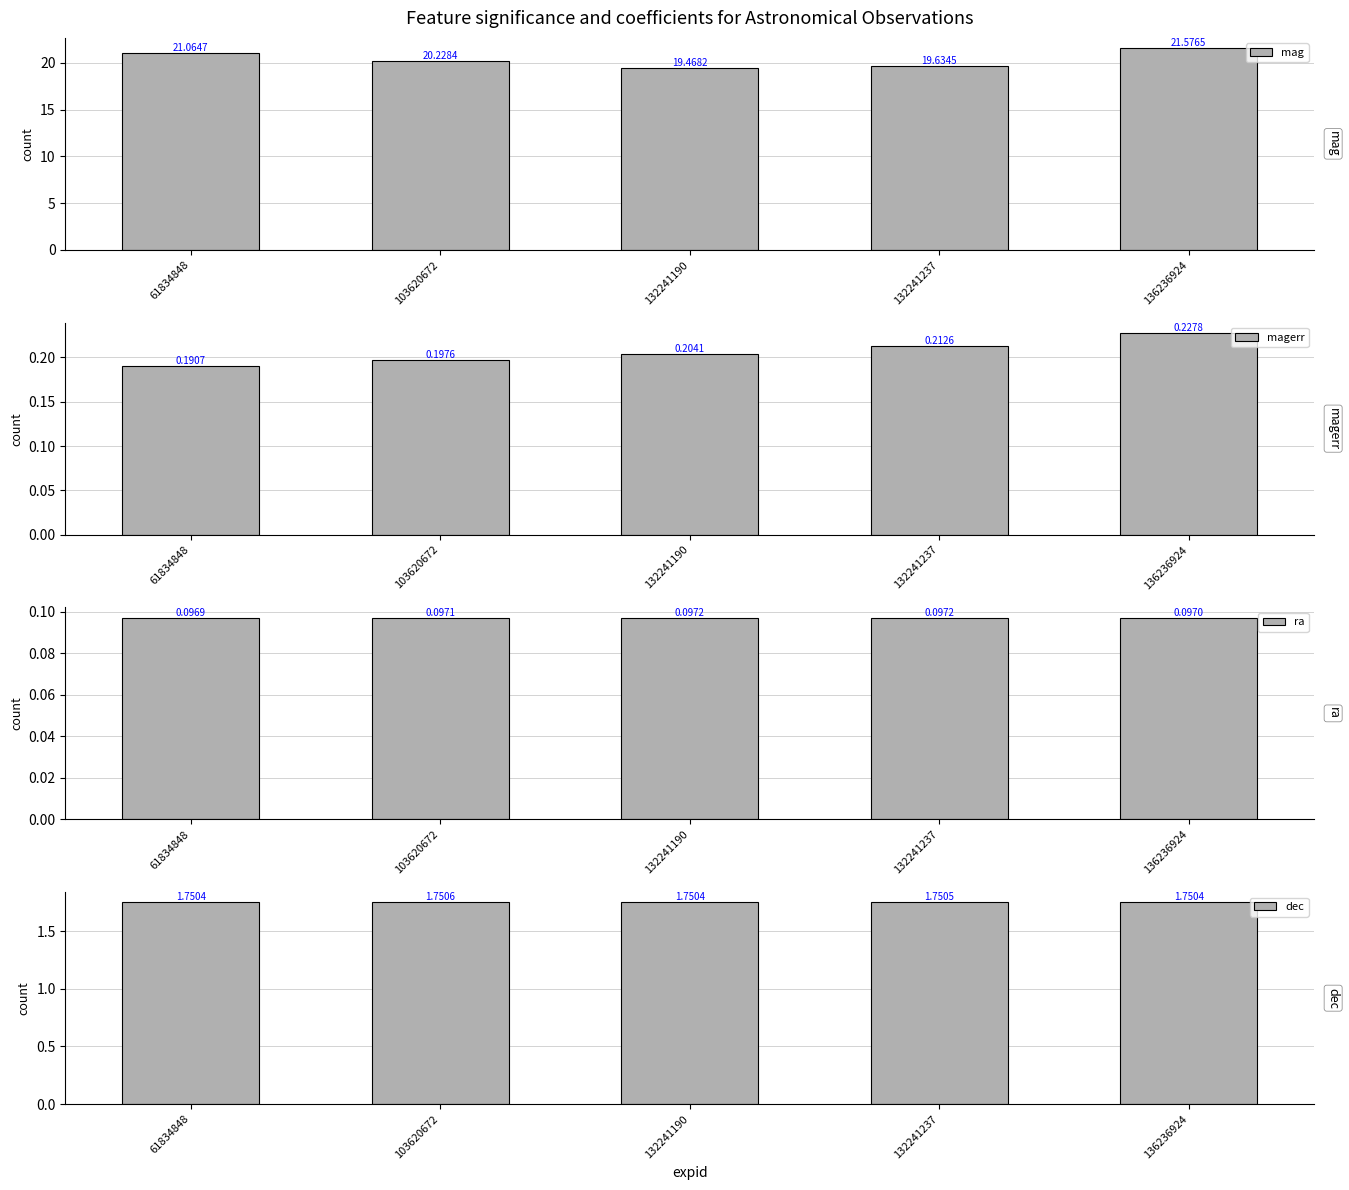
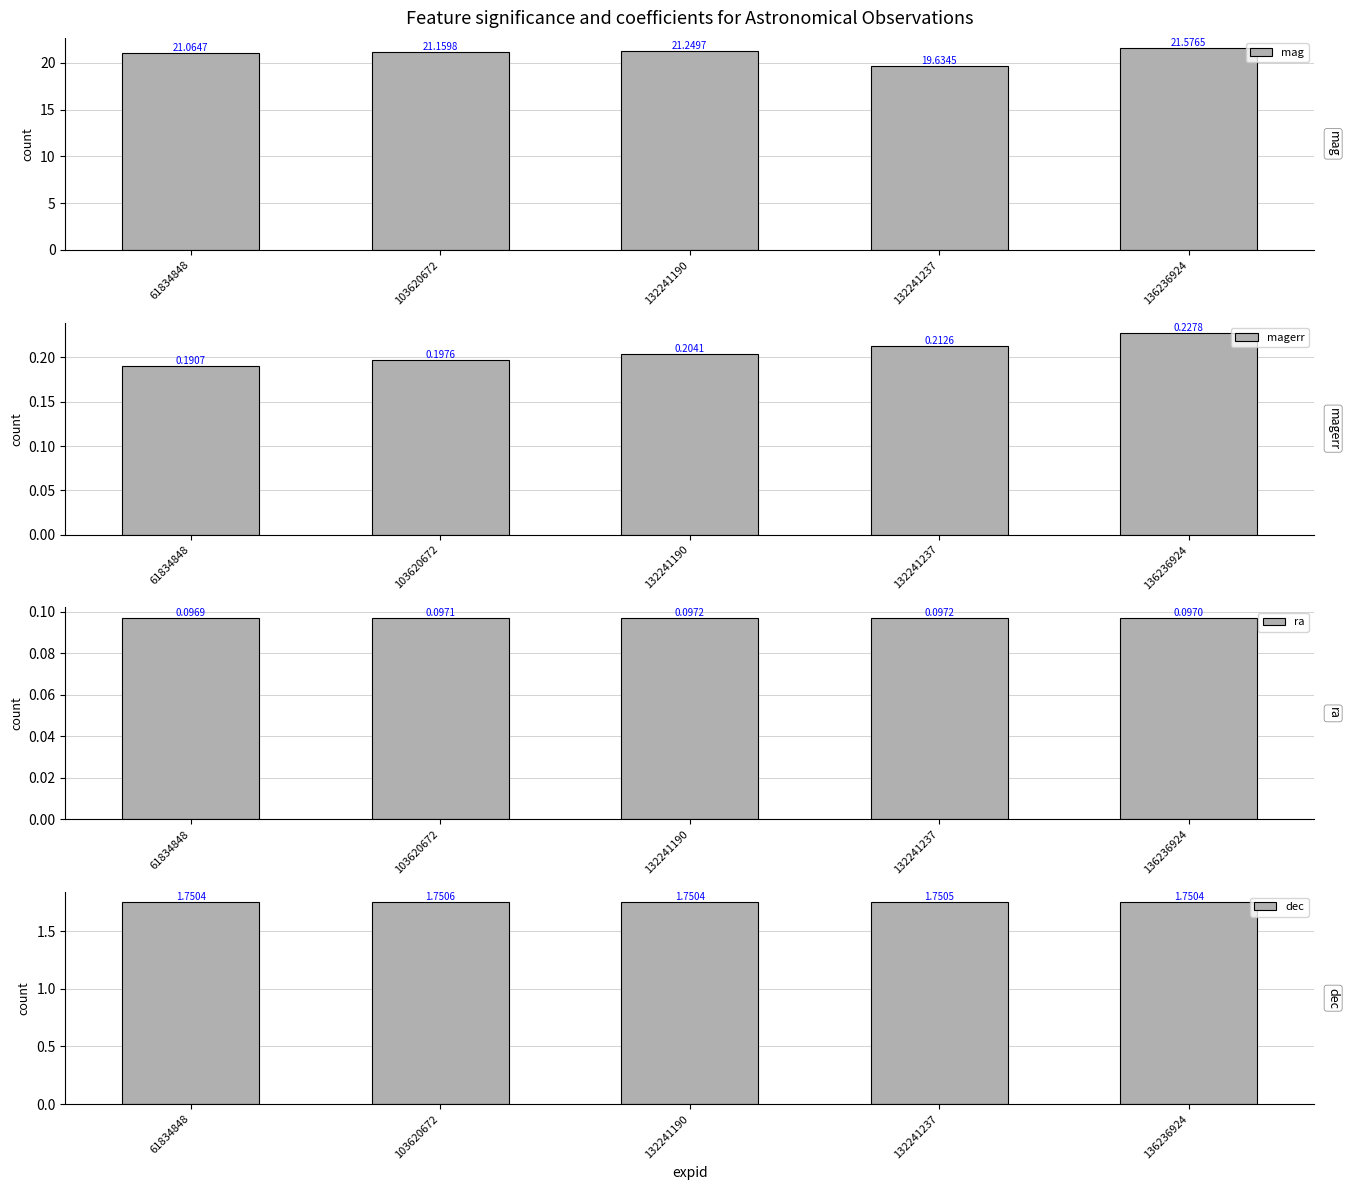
  {
    "Feature significance and coefficients for Astronomical Observations": {
      "61834848": 21.0647,
-     "103620672": 20.2284,
-     "132241190": 19.4682,
+     "103620672": 21.1598,
+     "132241190": 21.2497,
      "132241237": 19.6345,
      "136236924": 21.5765
    }
  }
